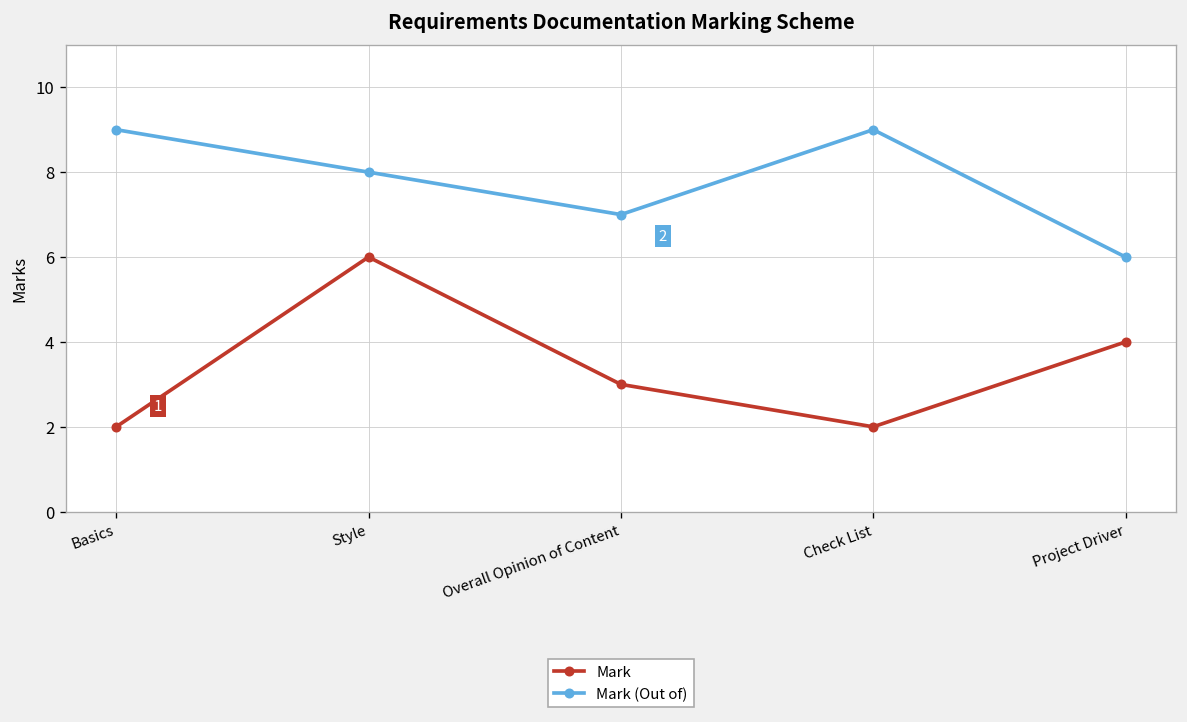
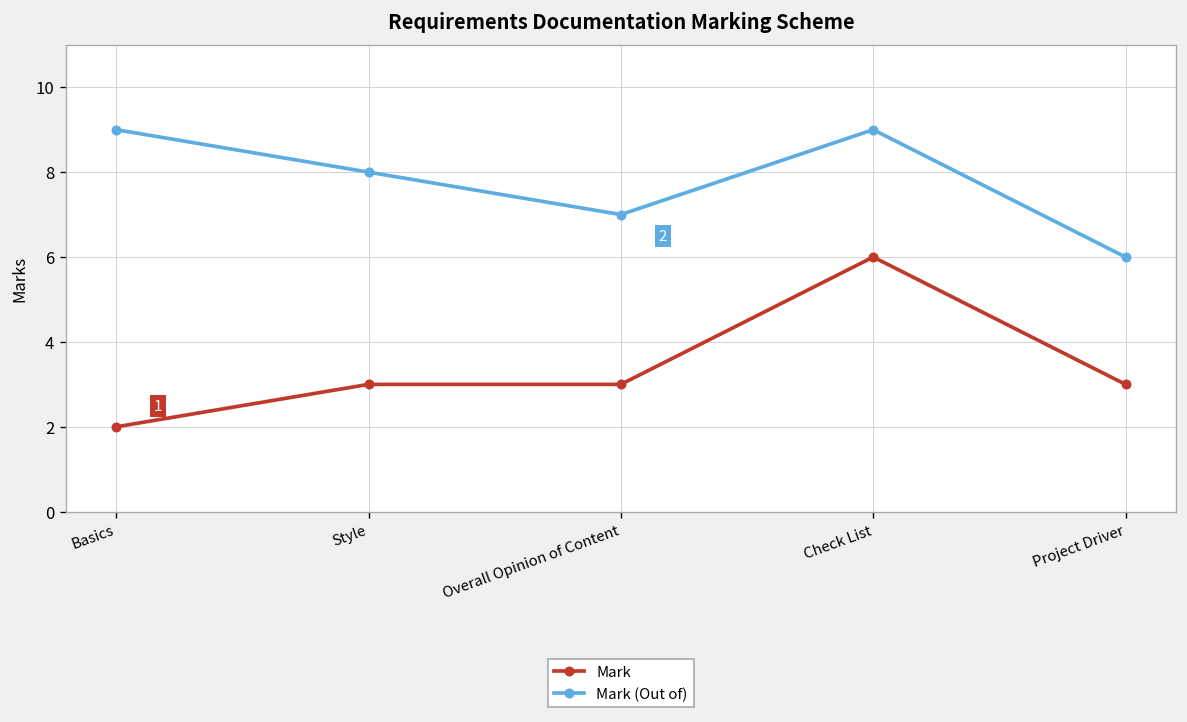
  {
    "Mark": {
      "Basics": 2,
-     "Style": 6,
+     "Style": 3,
      "Overall Opinion of Content": 3,
-     "Check List": 2,
-     "Project Driver": 4
+     "Check List": 6,
+     "Project Driver": 3
    },
    "Mark (Out of)": {
      "Basics": 9,
      "Style": 8,
      "Overall Opinion of Content": 7,
      "Check List": 9,
      "Project Driver": 6
    }
  }
